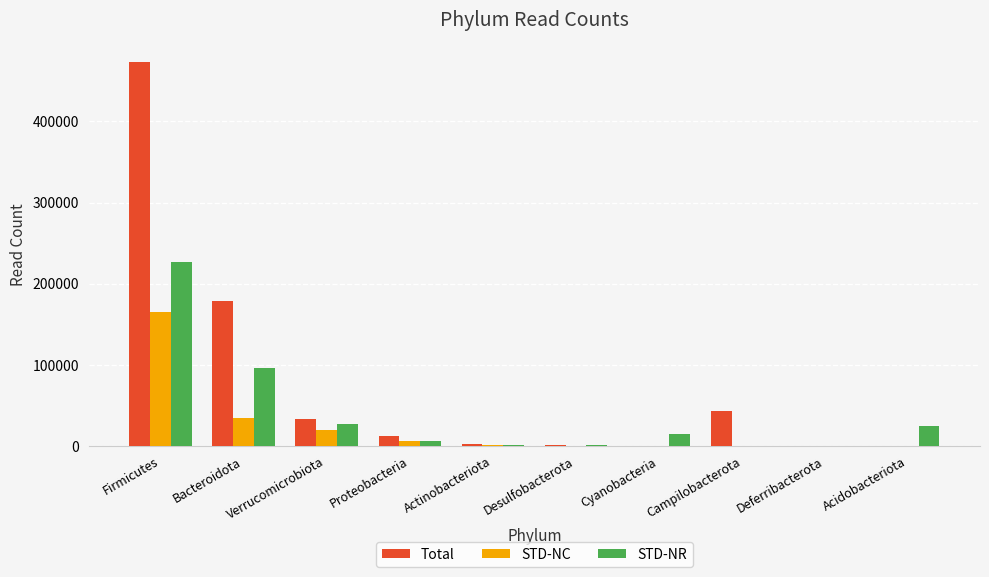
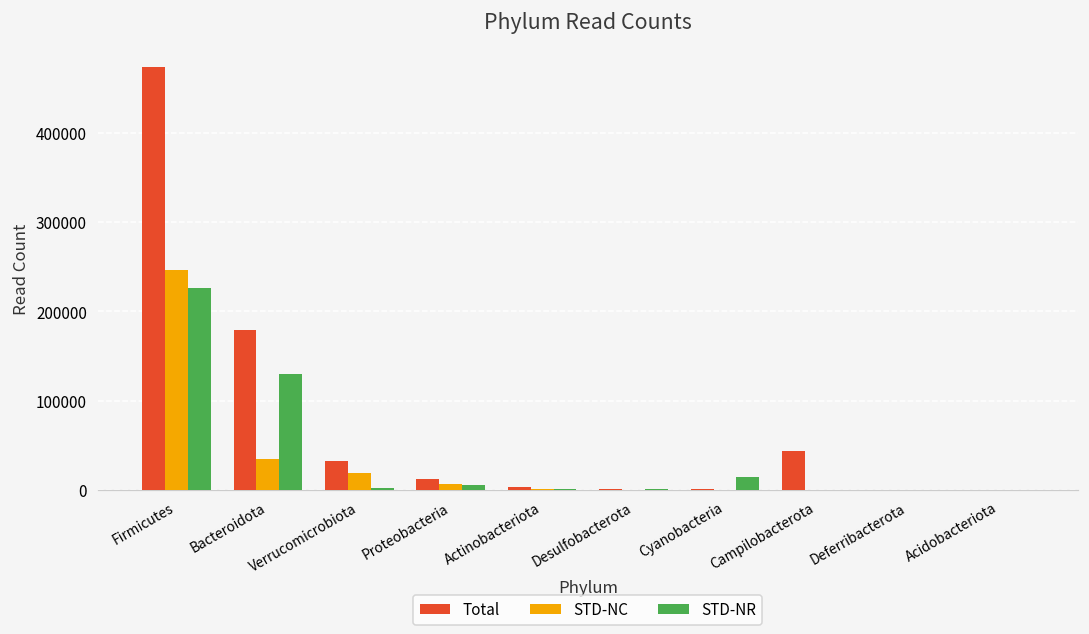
  {
    "Total": {
      "Firmicutes": 470000,
      "Bacteroidota": 180000,
      "Verrucomicrobiota": 30000,
      "Proteobacteria": 10000,
      "Campilobacterota": 40000
    },
    "STD-NC": {
-     "Firmicutes": 160000,
+     "Firmicutes": 250000,
      "Bacteroidota": 40000,
      "Verrucomicrobiota": 20000,
      "Proteobacteria": 10000
    },
    "STD-NR": {
      "Firmicutes": 230000,
-     "Bacteroidota": 100000,
-     "Verrucomicrobiota": 30000,
+     "Bacteroidota": 130000,
+     "Verrucomicrobiota": 0,
      "Proteobacteria": 10000,
      "Cyanobacteria": 10000,
-     "Acidobacteriota": 20000
+     "Acidobacteriota": 0
    }
  }
